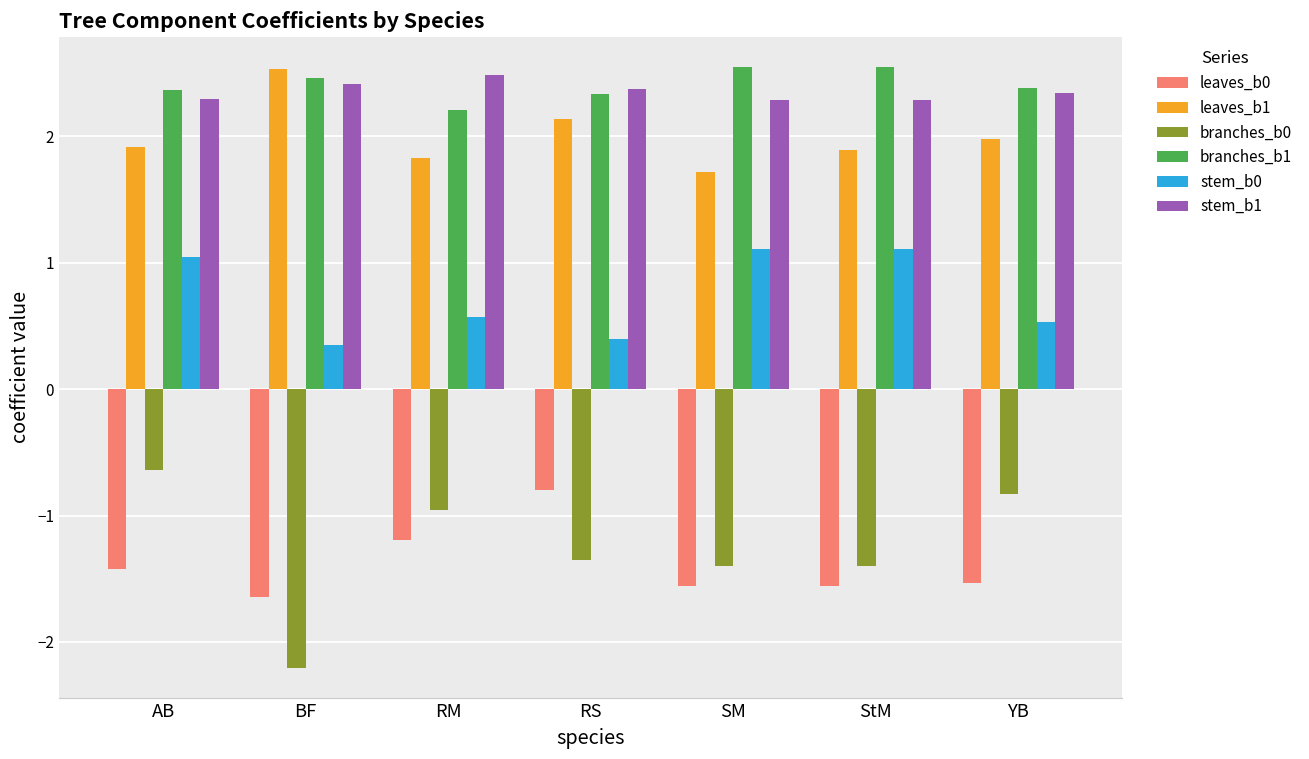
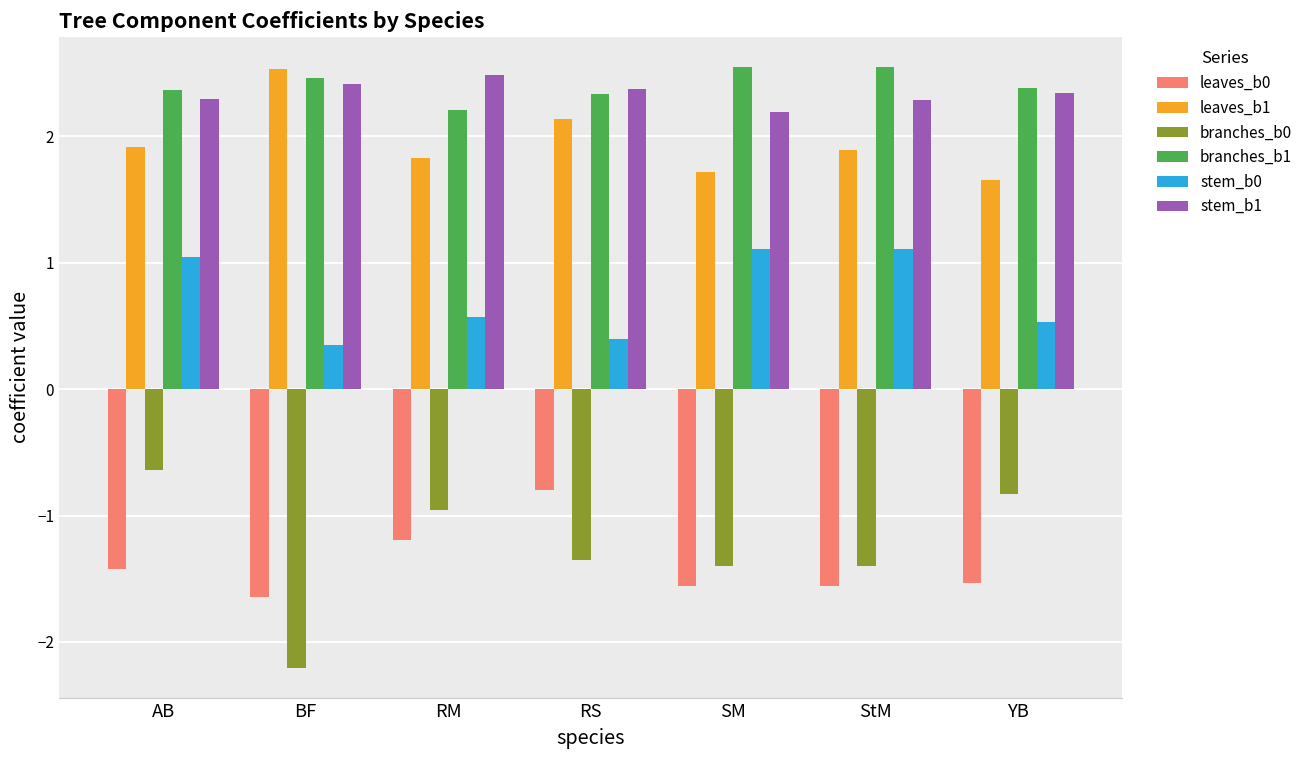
  {
    "leaves_b0": {
      "AB": -1.43,
      "BF": -1.65,
      "RM": -1.20,
      "RS": -0.80,
      "SM": -1.56,
      "StM": -1.56,
      "YB": -1.53
    },
    "leaves_b1": {
      "AB": 1.92,
      "BF": 2.53,
      "RM": 1.83,
      "RS": 2.14,
      "SM": 1.72,
      "StM": 1.89,
-     "YB": 1.98
+     "YB": 1.66
    },
    "branches_b0": {
      "AB": -0.64,
      "BF": -2.21,
      "RM": -0.96,
      "RS": -1.35,
      "SM": -1.40,
      "StM": -1.40,
      "YB": -0.83
    },
    "branches_b1": {
      "AB": 2.36,
      "BF": 2.46,
      "RM": 2.21,
      "RS": 2.34,
      "SM": 2.55,
      "StM": 2.55,
      "YB": 2.38
    },
    "stem_b0": {
      "AB": 1.05,
      "BF": 0.35,
      "RM": 0.57,
      "RS": 0.40,
      "SM": 1.11,
      "StM": 1.11,
      "YB": 0.53
    },
    "stem_b1": {
      "AB": 2.30,
      "BF": 2.41,
      "RM": 2.49,
      "RS": 2.37,
-     "SM": 2.29,
+     "SM": 2.20,
      "StM": 2.29,
      "YB": 2.34
    }
  }
